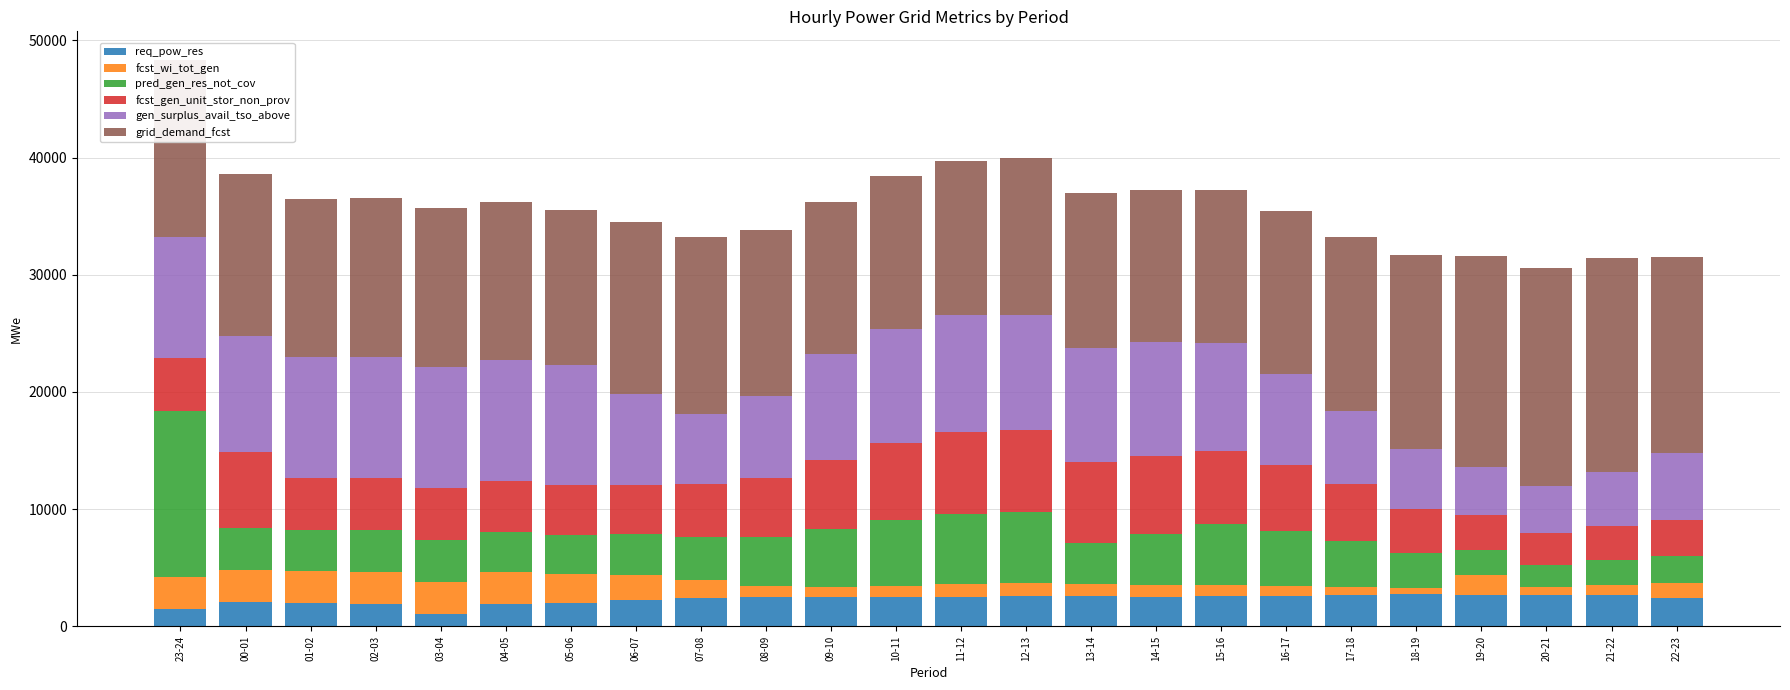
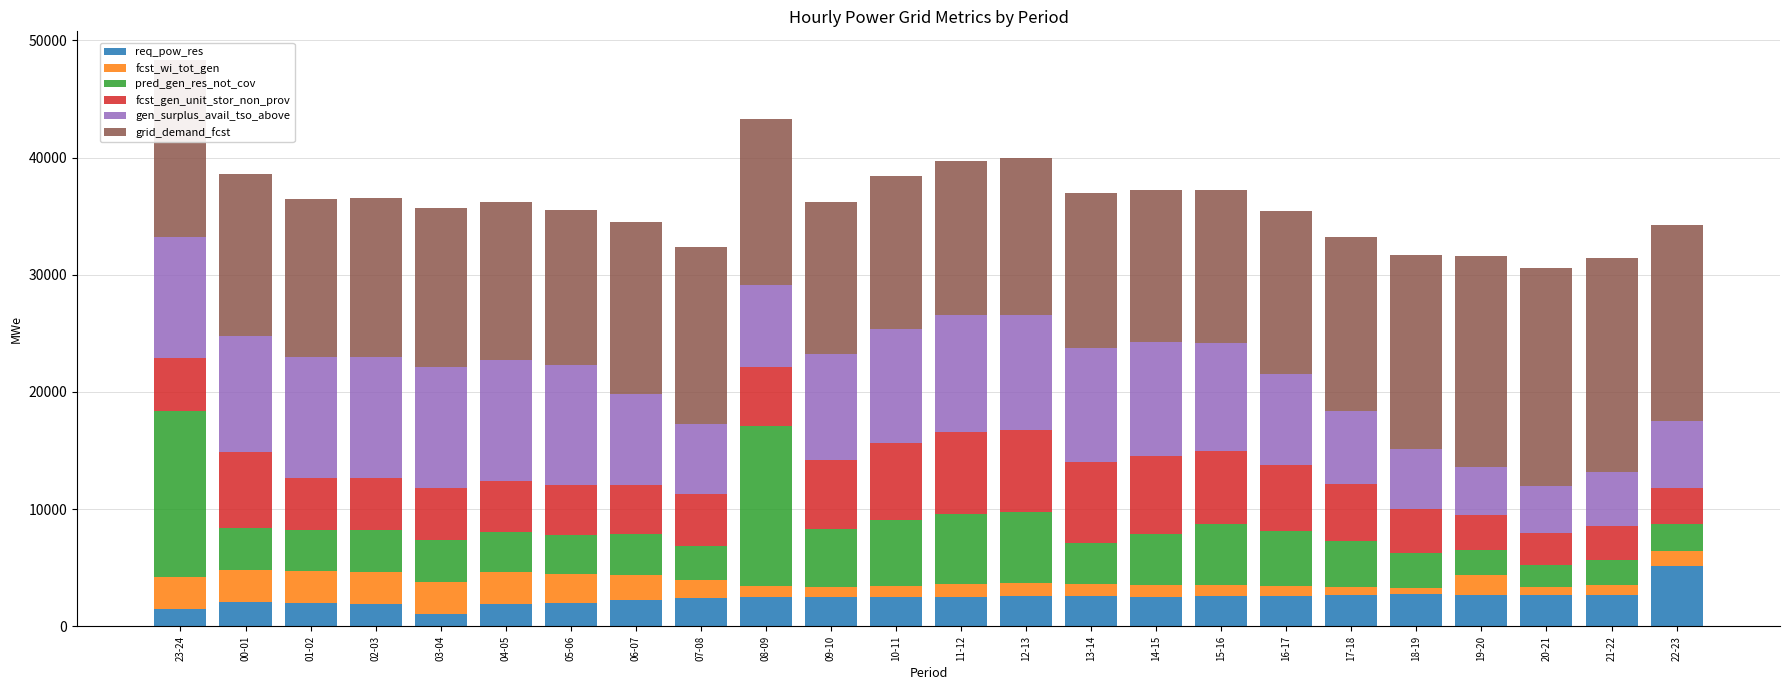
  {
    "req_pow_res": {
      "23-24": 1500,
      "00-01": 2000,
      "01-02": 2000,
      "02-03": 1900,
      "03-04": 1100,
      "04-05": 1900,
      "05-06": 2000,
      "06-07": 2200,
      "07-08": 2500,
      "08-09": 2500,
      "09-10": 2500,
      "10-11": 2500,
      "11-12": 2500,
      "12-13": 2600,
      "13-14": 2600,
      "14-15": 2500,
      "15-16": 2600,
      "16-17": 2600,
      "17-18": 2700,
      "18-19": 2700,
      "19-20": 2700,
      "20-21": 2700,
      "21-22": 2600,
-     "22-23": 2500
+     "22-23": 5200
    },
    "fcst_wi_tot_gen": {
      "23-24": 2700,
      "00-01": 2700,
      "01-02": 2700,
      "02-03": 2700,
      "03-04": 2700,
      "04-05": 2700,
      "05-06": 2500,
      "06-07": 2200,
      "07-08": 1500,
      "08-09": 900,
      "09-10": 800,
      "10-11": 900,
      "11-12": 1100,
      "12-13": 1100,
      "13-14": 1100,
      "14-15": 1000,
      "15-16": 900,
      "16-17": 800,
      "17-18": 700,
      "18-19": 500,
      "19-20": 1700,
      "20-21": 600,
      "21-22": 900,
      "22-23": 1200
    },
    "pred_gen_res_not_cov": {
      "23-24": 14200,
      "00-01": 3600,
      "01-02": 3500,
      "02-03": 3600,
      "03-04": 3600,
      "04-05": 3500,
      "05-06": 3300,
      "06-07": 3400,
-     "07-08": 3700,
-     "08-09": 4200,
+     "07-08": 2900,
+     "08-09": 13700,
      "09-10": 4900,
      "10-11": 5600,
      "11-12": 6000,
      "12-13": 6100,
      "13-14": 3500,
      "14-15": 4400,
      "15-16": 5300,
      "16-17": 4700,
      "17-18": 4000,
      "18-19": 3000,
      "19-20": 2200,
      "20-21": 1900,
      "21-22": 2100,
      "22-23": 2300
    },
    "fcst_gen_unit_stor_non_prov": {
      "23-24": 4500,
      "00-01": 6500,
      "01-02": 4400,
      "02-03": 4500,
      "03-04": 4400,
      "04-05": 4300,
      "05-06": 4200,
      "06-07": 4300,
      "07-08": 4500,
      "08-09": 5000,
      "09-10": 5900,
      "10-11": 6600,
      "11-12": 7000,
      "12-13": 7000,
      "13-14": 6900,
      "14-15": 6600,
      "15-16": 6200,
      "16-17": 5600,
      "17-18": 4800,
      "18-19": 3800,
      "19-20": 3000,
      "20-21": 2700,
      "21-22": 2900,
      "22-23": 3100
    },
    "gen_surplus_avail_tso_above": {
      "23-24": 10300,
      "00-01": 9900,
      "01-02": 10300,
      "02-03": 10300,
      "03-04": 10300,
      "04-05": 10300,
      "05-06": 10300,
      "06-07": 7700,
      "07-08": 6000,
      "08-09": 7000,
      "09-10": 9100,
      "10-11": 9800,
      "11-12": 10000,
      "12-13": 9700,
      "13-14": 9700,
      "14-15": 9700,
      "15-16": 9200,
      "16-17": 7800,
      "17-18": 6200,
      "18-19": 5100,
      "19-20": 4100,
      "20-21": 4000,
      "21-22": 4600,
      "22-23": 5700
    },
    "grid_demand_fcst": {
      "00-01": 13800,
      "01-02": 13500,
      "02-03": 13500,
      "03-04": 13500,
      "04-05": 13400,
      "05-06": 13200,
      "06-07": 14700,
      "07-08": 15100,
      "08-09": 14200,
      "09-10": 13000,
      "10-11": 13000,
      "11-12": 13100,
      "12-13": 13400,
      "13-14": 13300,
      "14-15": 13000,
      "15-16": 13000,
      "16-17": 13900,
      "17-18": 14800,
      "18-19": 16600,
      "19-20": 18000,
      "20-21": 18600,
      "21-22": 18300,
      "22-23": 16700
    }
  }
